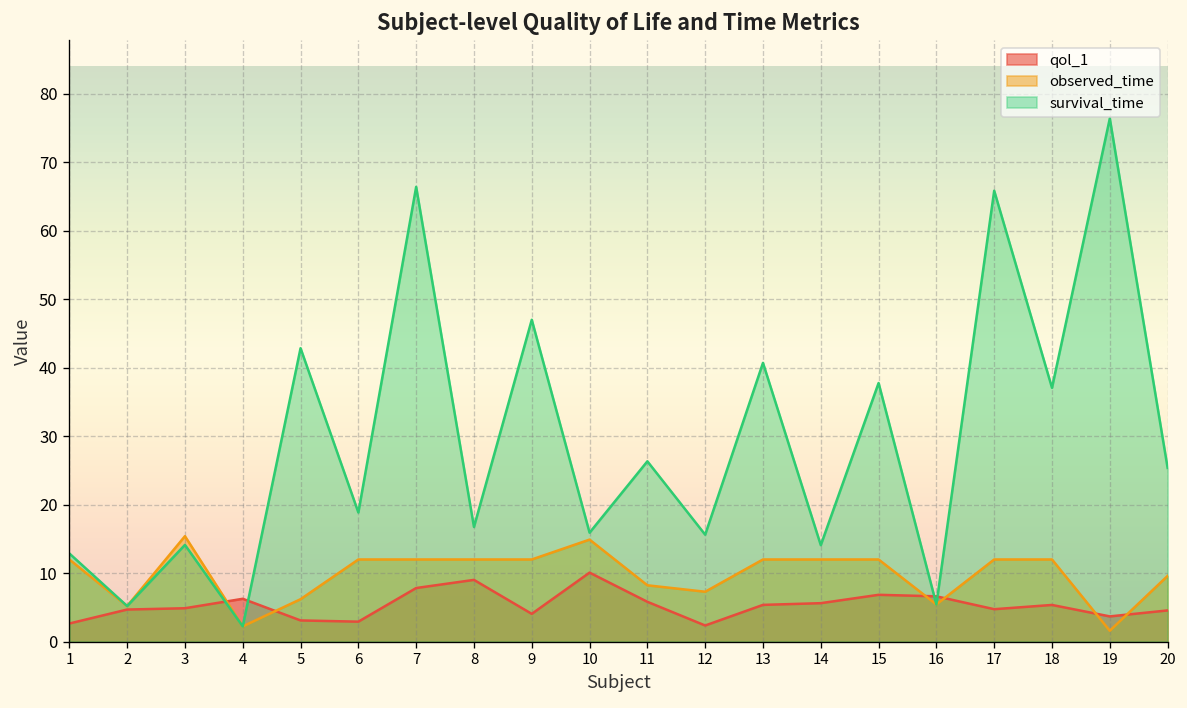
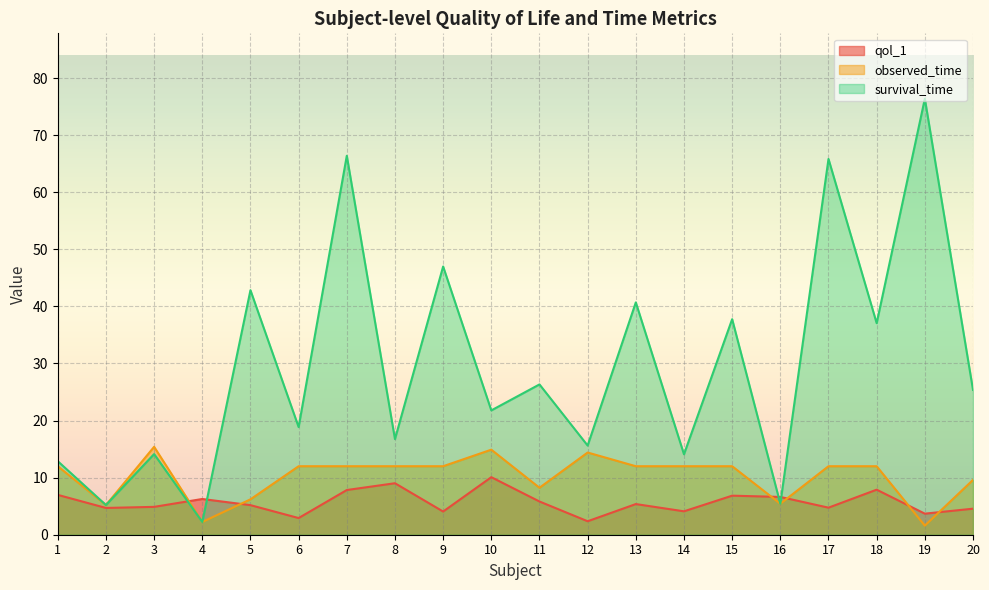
  {
    "qol_1": {
-     "1": 3,
+     "1": 7,
      "2": 5,
      "3": 5,
      "4": 6,
-     "5": 3,
+     "5": 5,
      "6": 3,
      "7": 8,
      "8": 9,
      "9": 4,
      "10": 10,
      "11": 6,
      "12": 2,
      "13": 5,
-     "14": 6,
+     "14": 4,
      "15": 7,
      "16": 7,
      "17": 5,
-     "18": 5,
+     "18": 8,
      "19": 4,
      "20": 5
    },
    "observed_time": {
      "1": 12,
      "3": 15,
      "5": 6,
      "6": 12,
      "7": 12,
      "8": 12,
      "9": 12,
      "10": 15,
      "11": 8,
-     "12": 7,
+     "12": 14,
      "13": 12,
      "14": 12,
      "15": 12,
      "17": 12,
      "18": 12,
      "19": 2,
      "20": 10
    },
    "survival_time": {
      "1": 13,
      "3": 14,
      "5": 43,
      "6": 19,
      "7": 66,
      "8": 17,
      "9": 47,
-     "10": 16,
+     "10": 22,
      "11": 26,
      "12": 16,
      "13": 41,
      "14": 14,
      "15": 38,
      "17": 66,
      "18": 37,
      "20": 25
    }
  }
